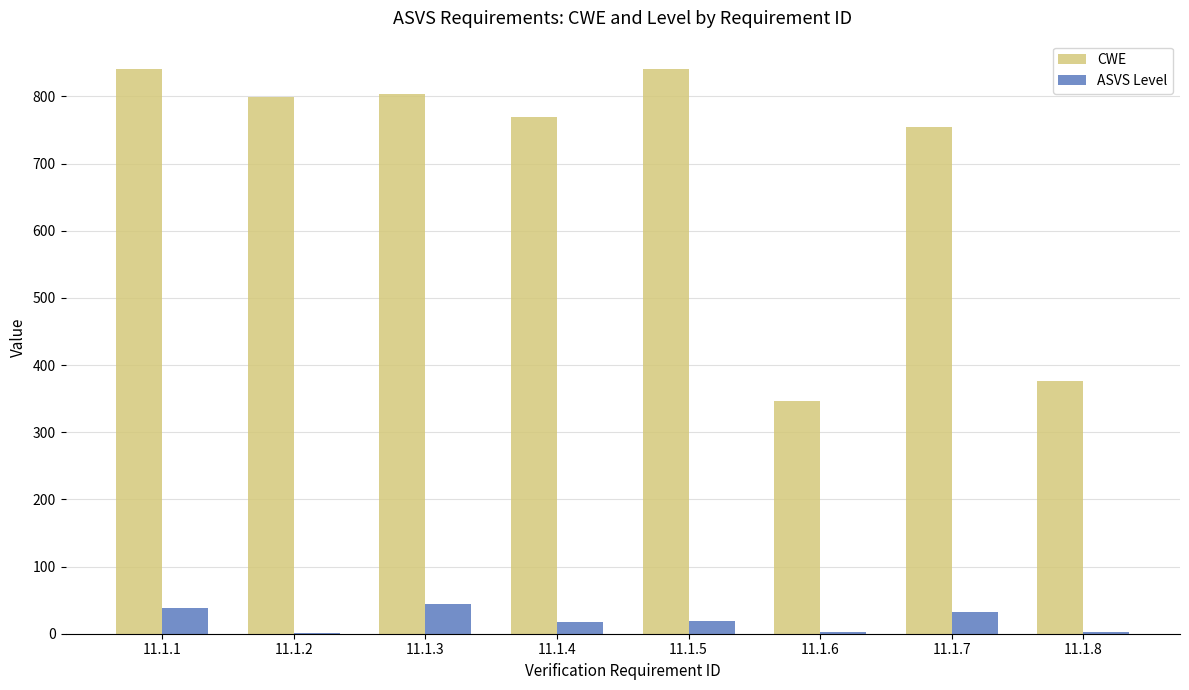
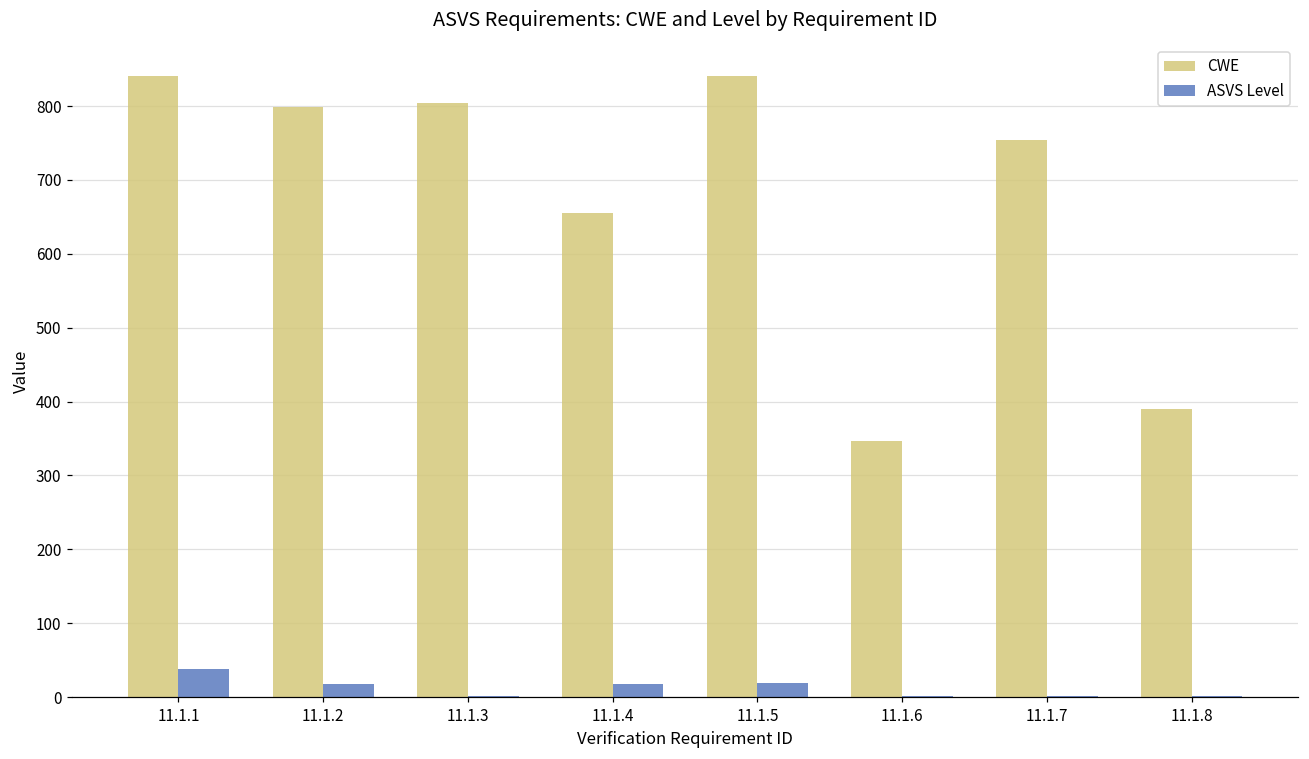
  {
    "CWE": {
      "11.1.1": 840,
      "11.1.2": 800,
      "11.1.3": 800,
-     "11.1.4": 770,
+     "11.1.4": 660,
      "11.1.5": 840,
      "11.1.6": 350,
      "11.1.7": 750,
-     "11.1.8": 380
+     "11.1.8": 390
    },
    "ASVS Level": {
      "11.1.1": 40,
-     "11.1.2": 0,
-     "11.1.3": 40,
+     "11.1.2": 20,
+     "11.1.3": 0,
      "11.1.4": 20,
      "11.1.5": 20,
-     "11.1.7": 30
+     "11.1.7": 0
    }
  }
